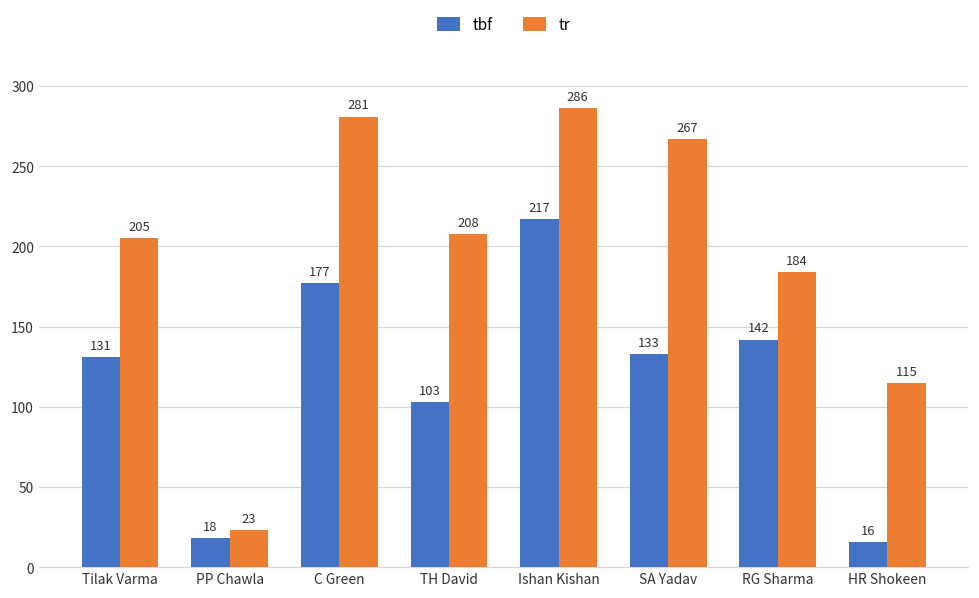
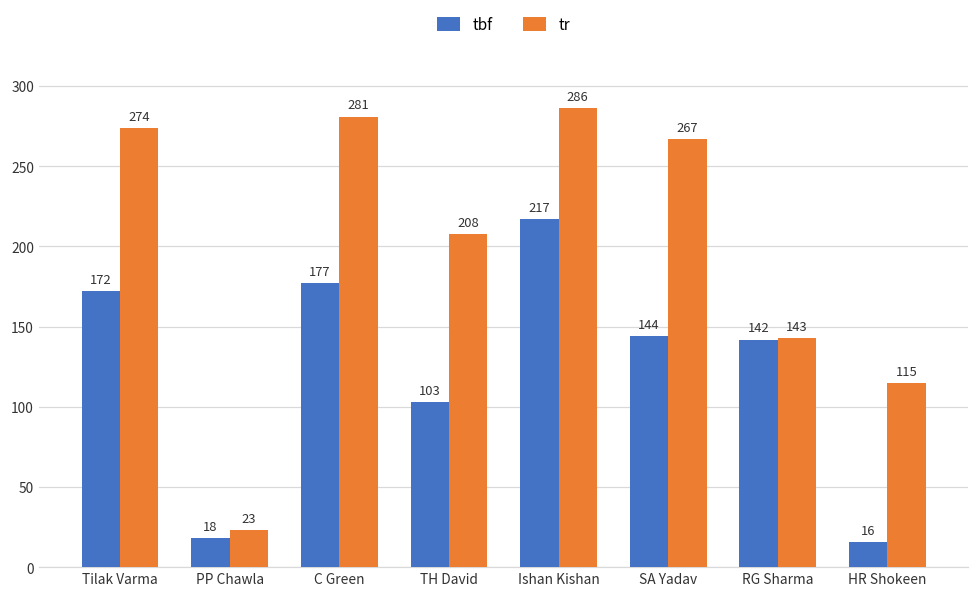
  {
    "tbf": {
-     "Tilak Varma": 131,
+     "Tilak Varma": 172,
      "PP Chawla": 18,
      "C Green": 177,
      "TH David": 103,
      "Ishan Kishan": 217,
-     "SA Yadav": 133,
+     "SA Yadav": 144,
      "RG Sharma": 142,
      "HR Shokeen": 16
    },
    "tr": {
-     "Tilak Varma": 205,
+     "Tilak Varma": 274,
      "PP Chawla": 23,
      "C Green": 281,
      "TH David": 208,
      "Ishan Kishan": 286,
      "SA Yadav": 267,
-     "RG Sharma": 184,
+     "RG Sharma": 143,
      "HR Shokeen": 115
    }
  }
